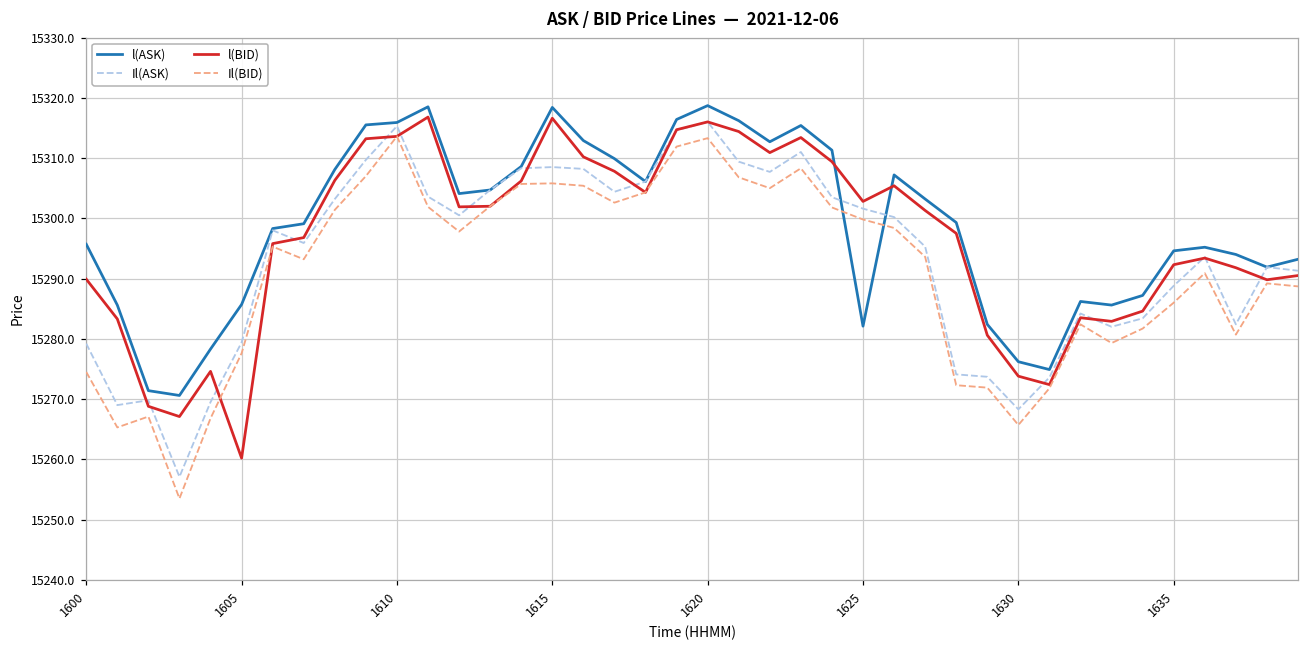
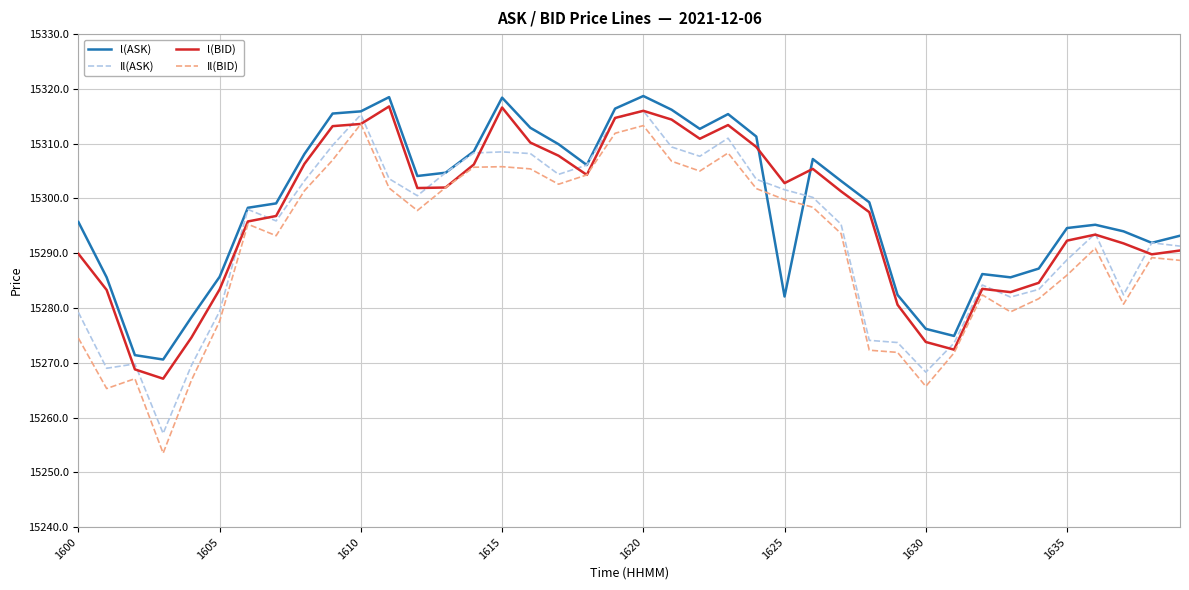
  {
    "l(ASK)": {
      "1600": 15296,
      "1605": 15286,
      "1610": 15316,
      "1615": 15318,
      "1620": 15319,
      "1625": 15282,
      "1630": 15276,
      "1635": 15295
    },
    "Il(ASK)": {
      "1600": 15279,
      "1605": 15279,
      "1610": 15315,
      "1615": 15309,
      "1625": 15302,
      "1630": 15268,
      "1635": 15289
    },
    "l(BID)": {
      "1600": 15290,
-     "1605": 15260,
+     "1605": 15283,
      "1615": 15317,
      "1625": 15303,
      "1630": 15274,
      "1635": 15292
    },
    "Il(BID)": {
      "1600": 15275,
      "1605": 15278,
      "1615": 15306,
      "1620": 15313,
      "1625": 15300,
      "1630": 15266,
      "1635": 15286
    }
  }
